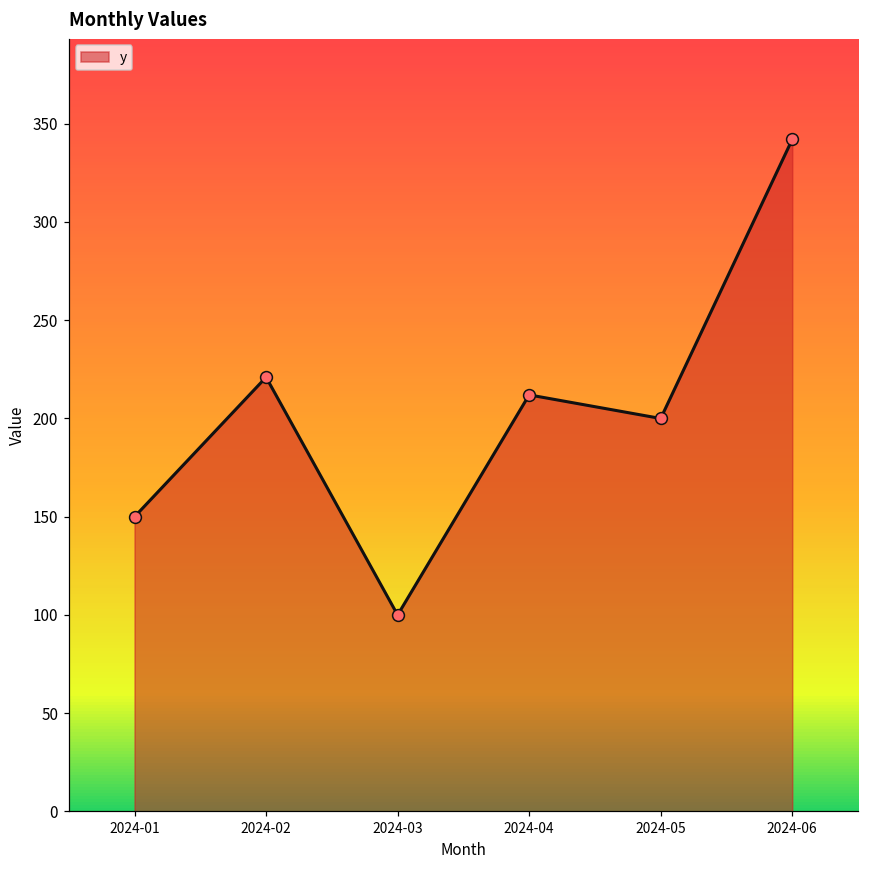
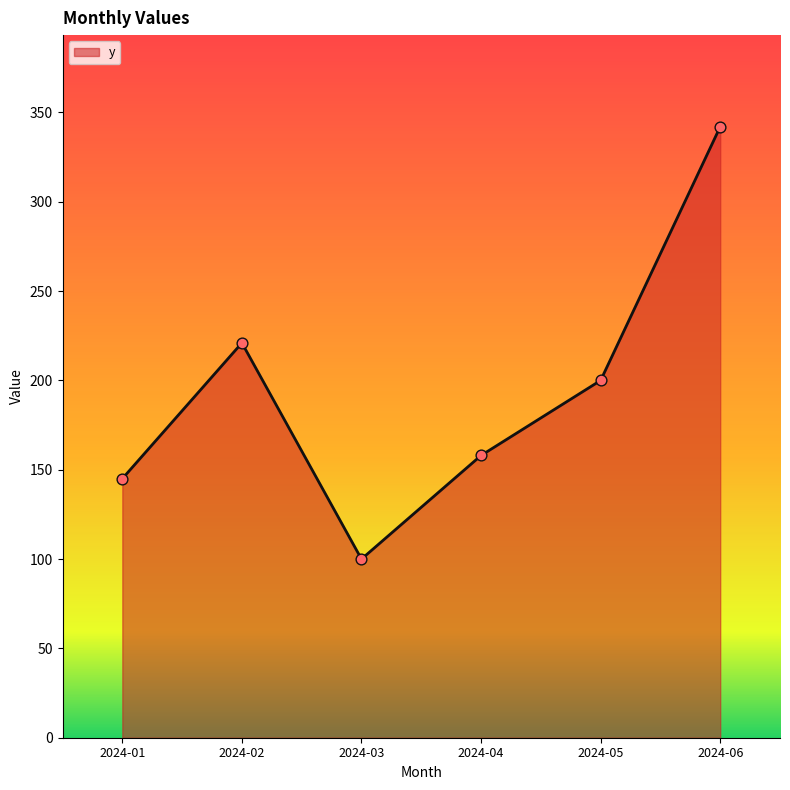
  {
-   "2024-01": 150,
+   "2024-01": 145,
    "2024-02": 221,
    "2024-03": 100,
-   "2024-04": 212,
+   "2024-04": 158,
    "2024-05": 200,
    "2024-06": 342
  }
